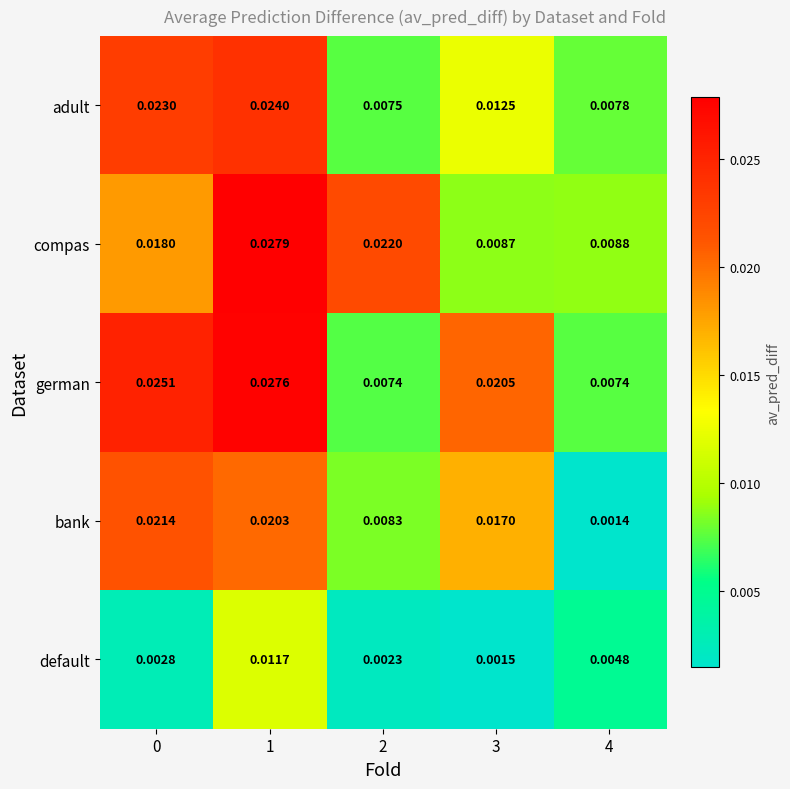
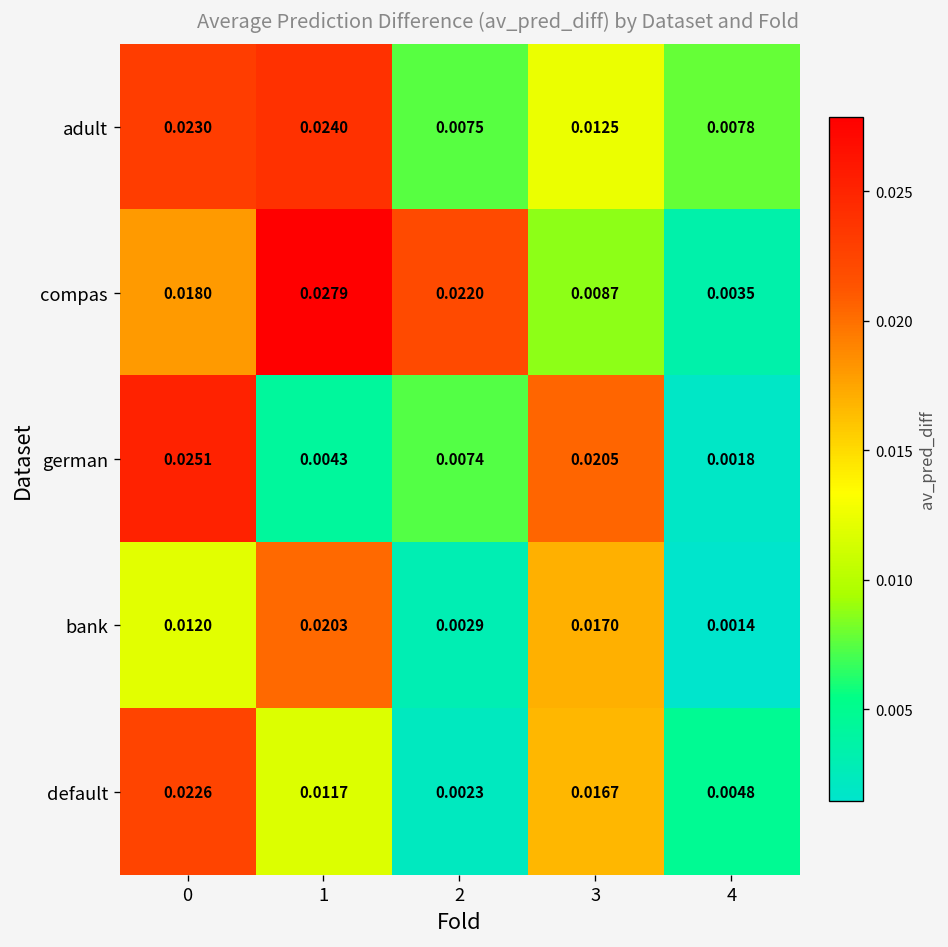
  {
    "adult": {
      "0": 0.0230,
      "1": 0.0240,
      "2": 0.0075,
      "3": 0.0125,
      "4": 0.0078
    },
    "compas": {
      "0": 0.0180,
      "1": 0.0279,
      "2": 0.0220,
      "3": 0.0087,
-     "4": 0.0088
+     "4": 0.0035
    },
    "german": {
      "0": 0.0251,
-     "1": 0.0276,
+     "1": 0.0043,
      "2": 0.0074,
      "3": 0.0205,
-     "4": 0.0074
+     "4": 0.0018
    },
    "bank": {
-     "0": 0.0214,
+     "0": 0.0120,
      "1": 0.0203,
-     "2": 0.0083,
+     "2": 0.0029,
      "3": 0.0170,
      "4": 0.0014
    },
    "default": {
-     "0": 0.0028,
+     "0": 0.0226,
      "1": 0.0117,
      "2": 0.0023,
-     "3": 0.0015,
+     "3": 0.0167,
      "4": 0.0048
    }
  }
